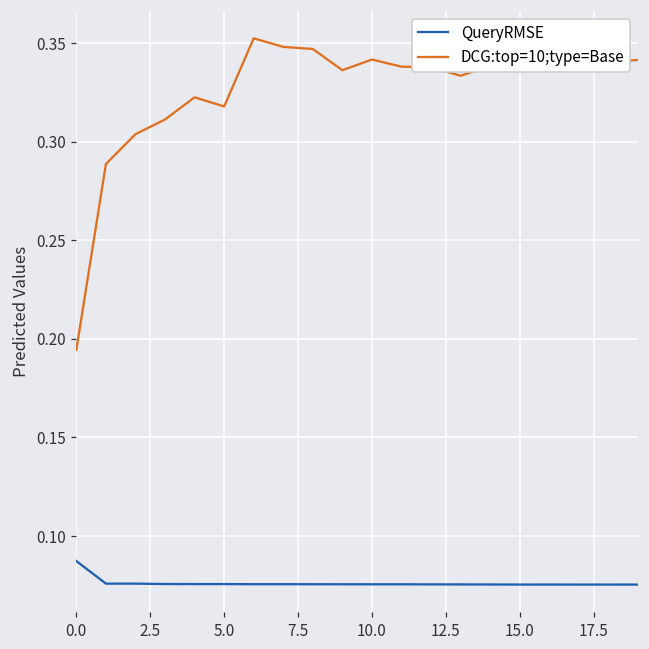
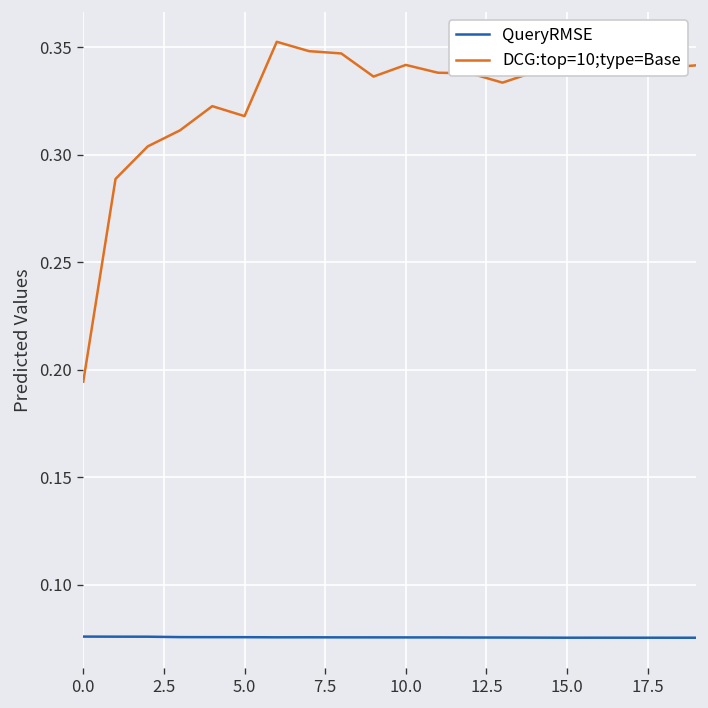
  {
    "QueryRMSE": {
-     "0.0": 0.087,
+     "0.0": 0.076,
      "5.0": 0.076,
      "10.0": 0.076,
      "15.0": 0.075
    },
    "DCG:top=10;type=Base": {
      "0.0": 0.194,
      "5.0": 0.318,
      "10.0": 0.342
    }
  }
